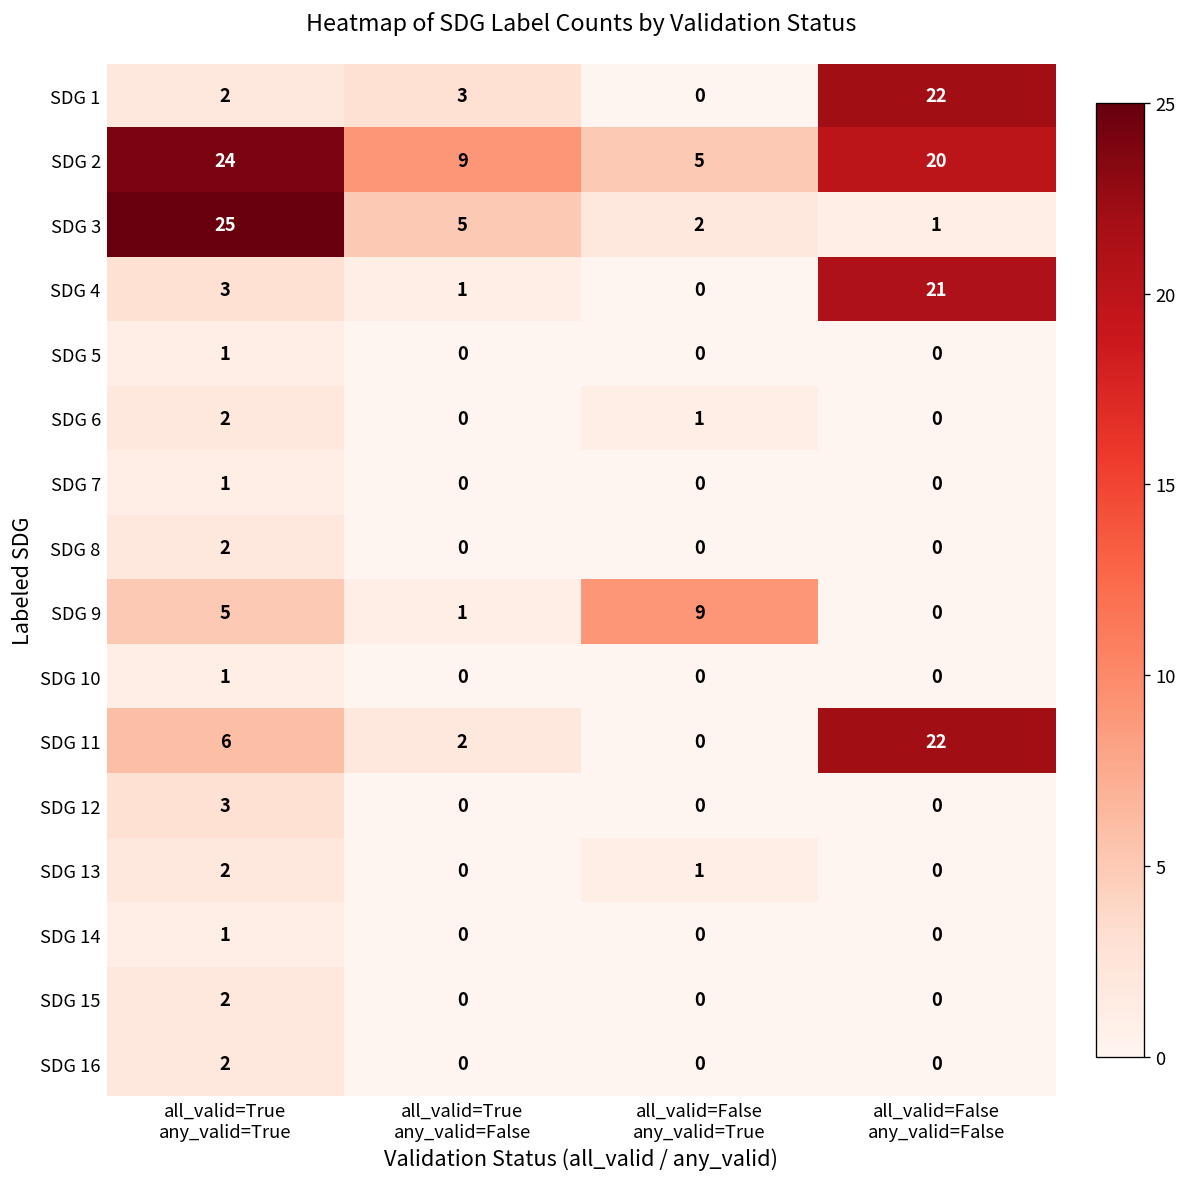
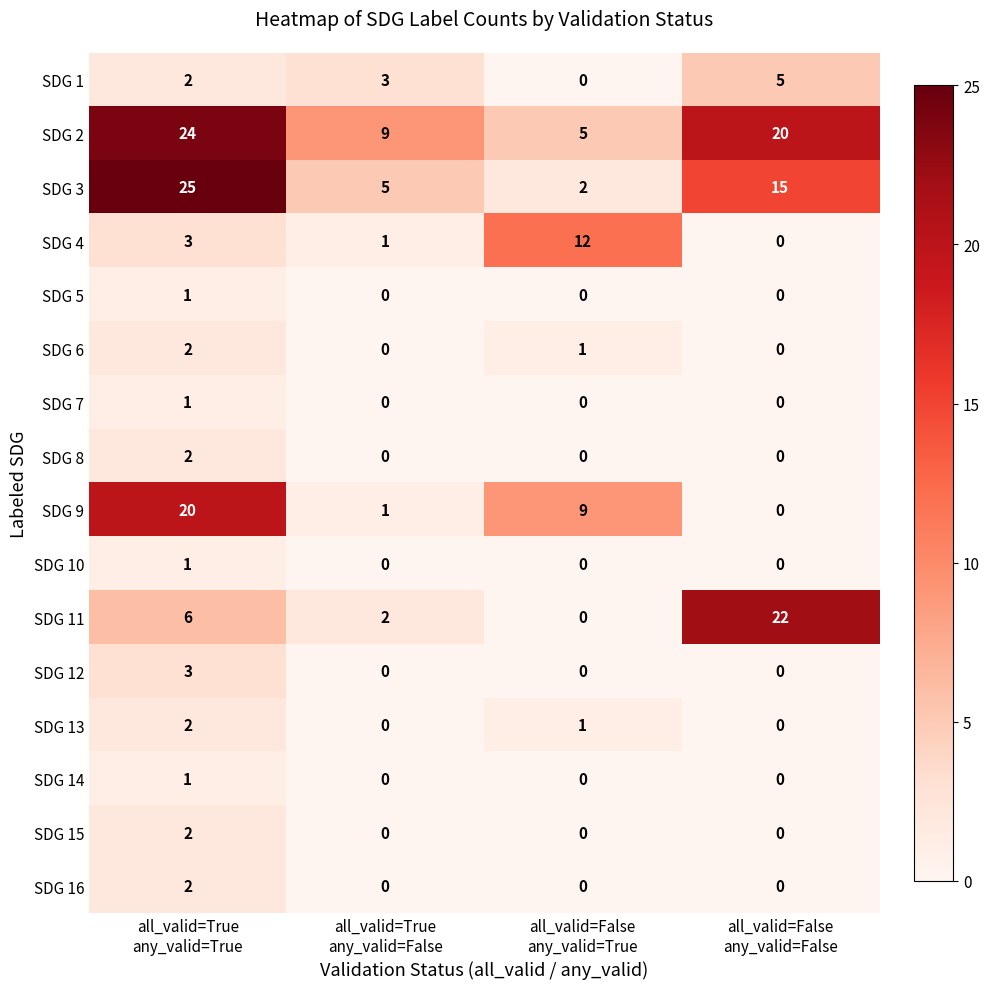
  {
    "SDG 1": {
      "all_valid=True any_valid=True": 2,
      "all_valid=True any_valid=False": 3,
      "all_valid=False any_valid=True": 0,
-     "all_valid=False any_valid=False": 22
+     "all_valid=False any_valid=False": 5
    },
    "SDG 2": {
      "all_valid=True any_valid=True": 24,
      "all_valid=True any_valid=False": 9,
      "all_valid=False any_valid=True": 5,
      "all_valid=False any_valid=False": 20
    },
    "SDG 3": {
      "all_valid=True any_valid=True": 25,
      "all_valid=True any_valid=False": 5,
      "all_valid=False any_valid=True": 2,
-     "all_valid=False any_valid=False": 1
+     "all_valid=False any_valid=False": 15
    },
    "SDG 4": {
      "all_valid=True any_valid=True": 3,
      "all_valid=True any_valid=False": 1,
-     "all_valid=False any_valid=True": 0,
-     "all_valid=False any_valid=False": 21
+     "all_valid=False any_valid=True": 12,
+     "all_valid=False any_valid=False": 0
    },
    "SDG 5": {
      "all_valid=True any_valid=True": 1,
      "all_valid=True any_valid=False": 0,
      "all_valid=False any_valid=True": 0,
      "all_valid=False any_valid=False": 0
    },
    "SDG 6": {
      "all_valid=True any_valid=True": 2,
      "all_valid=True any_valid=False": 0,
      "all_valid=False any_valid=True": 1,
      "all_valid=False any_valid=False": 0
    },
    "SDG 7": {
      "all_valid=True any_valid=True": 1,
      "all_valid=True any_valid=False": 0,
      "all_valid=False any_valid=True": 0,
      "all_valid=False any_valid=False": 0
    },
    "SDG 8": {
      "all_valid=True any_valid=True": 2,
      "all_valid=True any_valid=False": 0,
      "all_valid=False any_valid=True": 0,
      "all_valid=False any_valid=False": 0
    },
    "SDG 9": {
-     "all_valid=True any_valid=True": 5,
+     "all_valid=True any_valid=True": 20,
      "all_valid=True any_valid=False": 1,
      "all_valid=False any_valid=True": 9,
      "all_valid=False any_valid=False": 0
    },
    "SDG 10": {
      "all_valid=True any_valid=True": 1,
      "all_valid=True any_valid=False": 0,
      "all_valid=False any_valid=True": 0,
      "all_valid=False any_valid=False": 0
    },
    "SDG 11": {
      "all_valid=True any_valid=True": 6,
      "all_valid=True any_valid=False": 2,
      "all_valid=False any_valid=True": 0,
      "all_valid=False any_valid=False": 22
    },
    "SDG 12": {
      "all_valid=True any_valid=True": 3,
      "all_valid=True any_valid=False": 0,
      "all_valid=False any_valid=True": 0,
      "all_valid=False any_valid=False": 0
    },
    "SDG 13": {
      "all_valid=True any_valid=True": 2,
      "all_valid=True any_valid=False": 0,
      "all_valid=False any_valid=True": 1,
      "all_valid=False any_valid=False": 0
    },
    "SDG 14": {
      "all_valid=True any_valid=True": 1,
      "all_valid=True any_valid=False": 0,
      "all_valid=False any_valid=True": 0,
      "all_valid=False any_valid=False": 0
    },
    "SDG 15": {
      "all_valid=True any_valid=True": 2,
      "all_valid=True any_valid=False": 0,
      "all_valid=False any_valid=True": 0,
      "all_valid=False any_valid=False": 0
    },
    "SDG 16": {
      "all_valid=True any_valid=True": 2,
      "all_valid=True any_valid=False": 0,
      "all_valid=False any_valid=True": 0,
      "all_valid=False any_valid=False": 0
    }
  }
